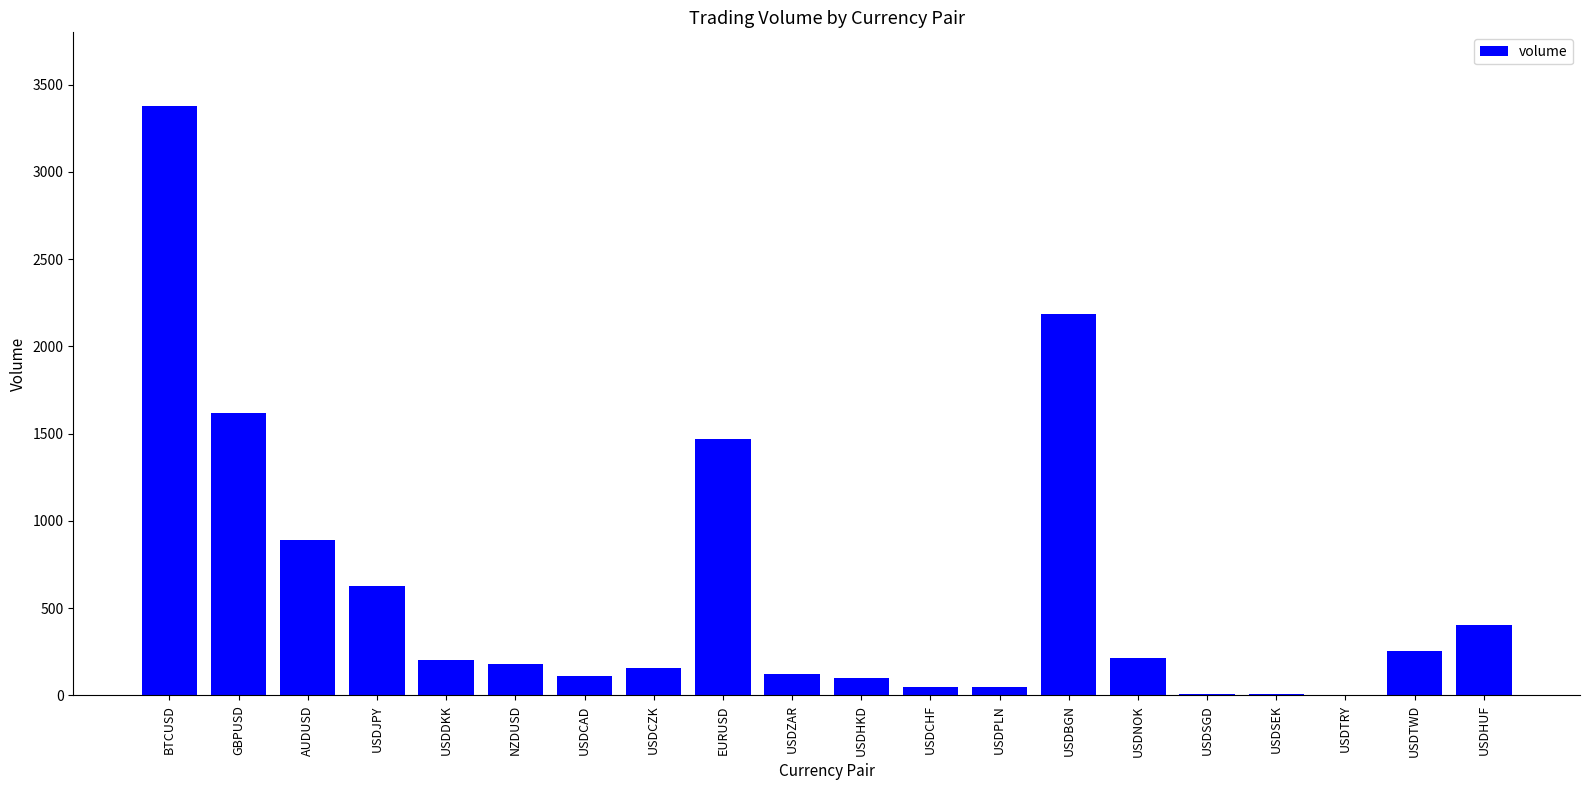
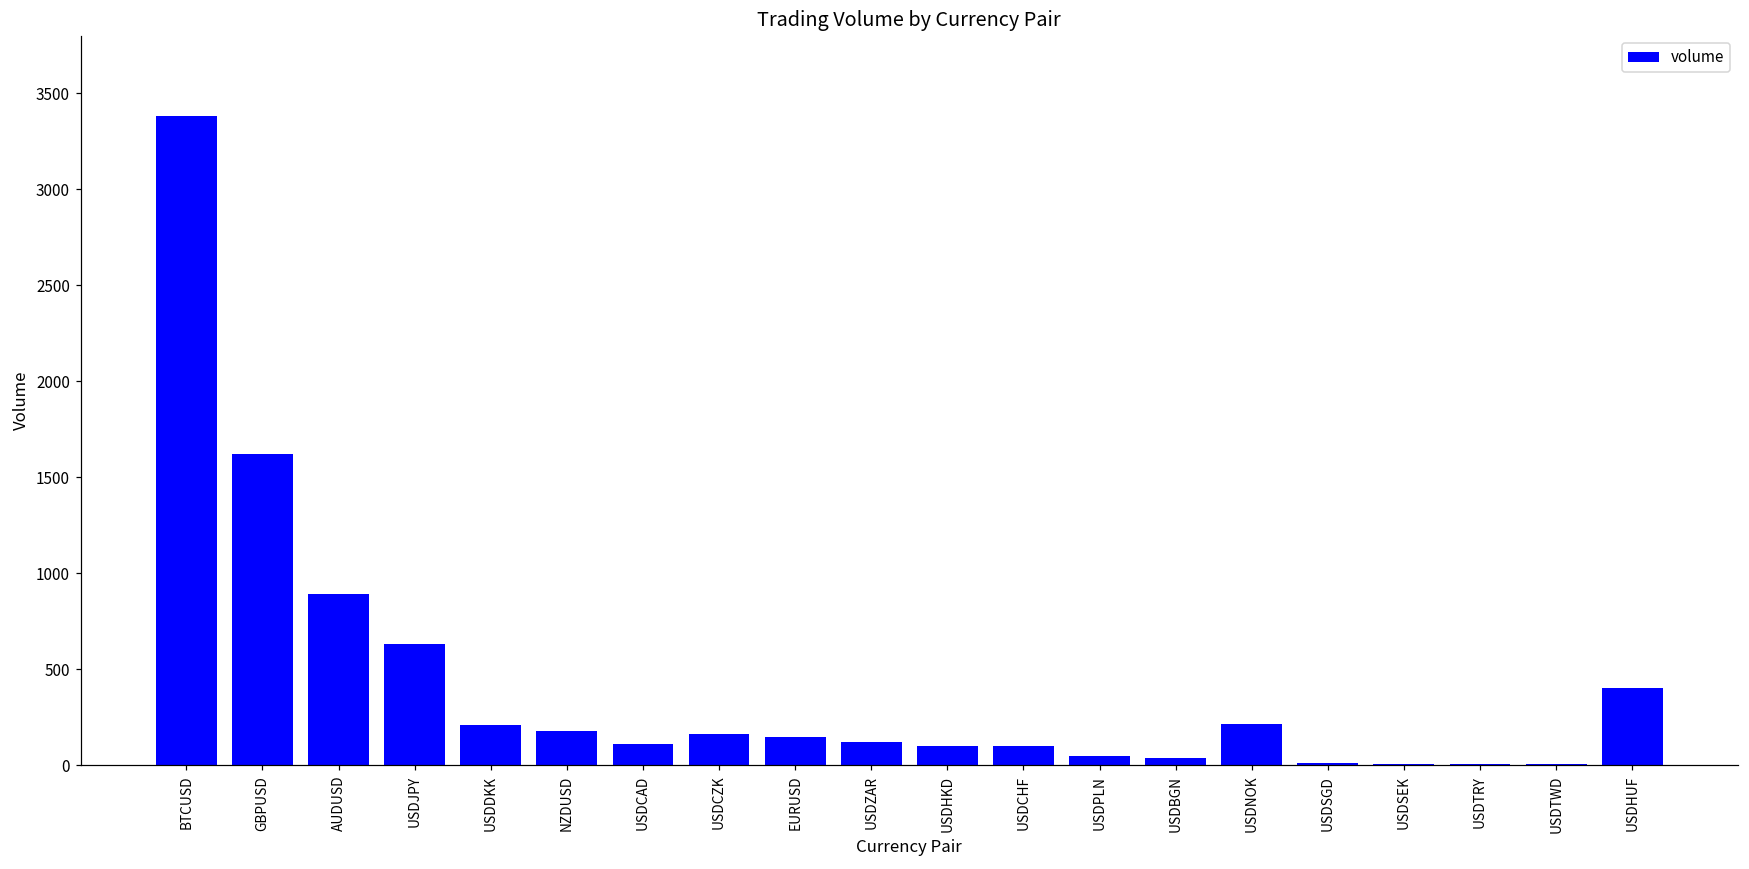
  {
    "BTCUSD": 3380,
    "GBPUSD": 1620,
    "AUDUSD": 890,
    "USDJPY": 630,
    "USDDKK": 210,
    "NZDUSD": 180,
    "USDCAD": 110,
    "USDCZK": 160,
-   "EURUSD": 1470,
+   "EURUSD": 140,
    "USDZAR": 120,
    "USDHKD": 100,
-   "USDCHF": 50,
+   "USDCHF": 100,
    "USDPLN": 50,
-   "USDBGN": 2180,
+   "USDBGN": 40,
    "USDNOK": 210,
-   "USDTWD": 250,
+   "USDTWD": 0,
    "USDHUF": 400
  }
